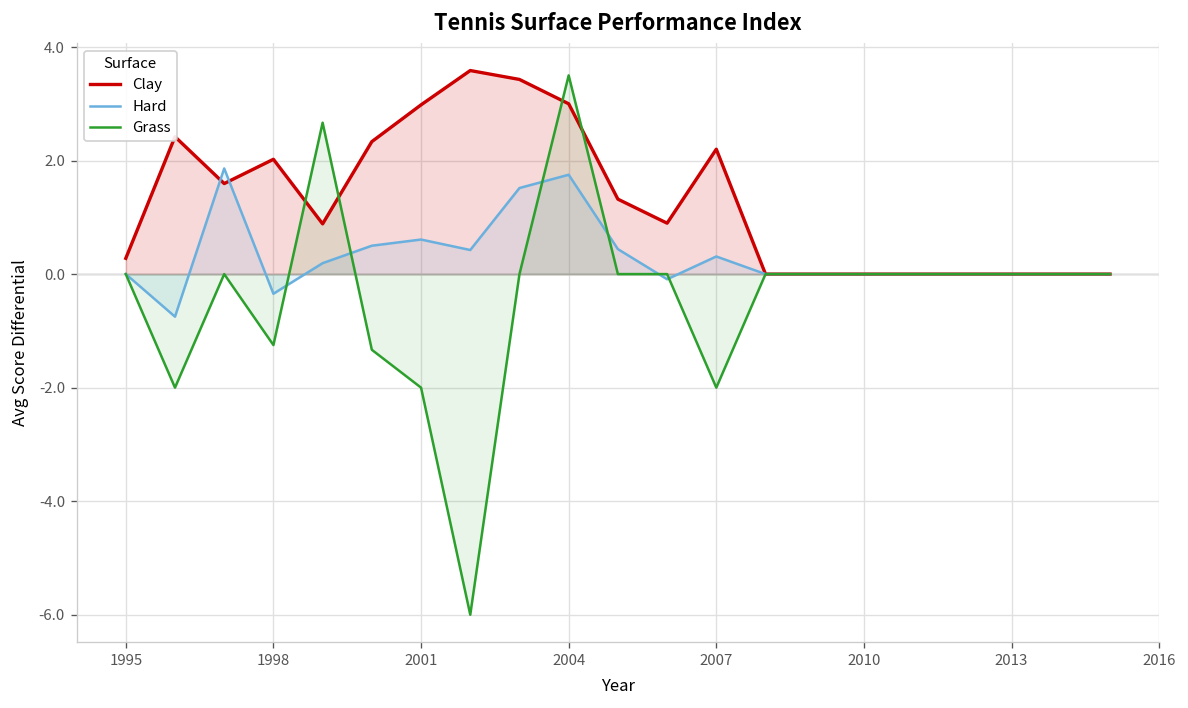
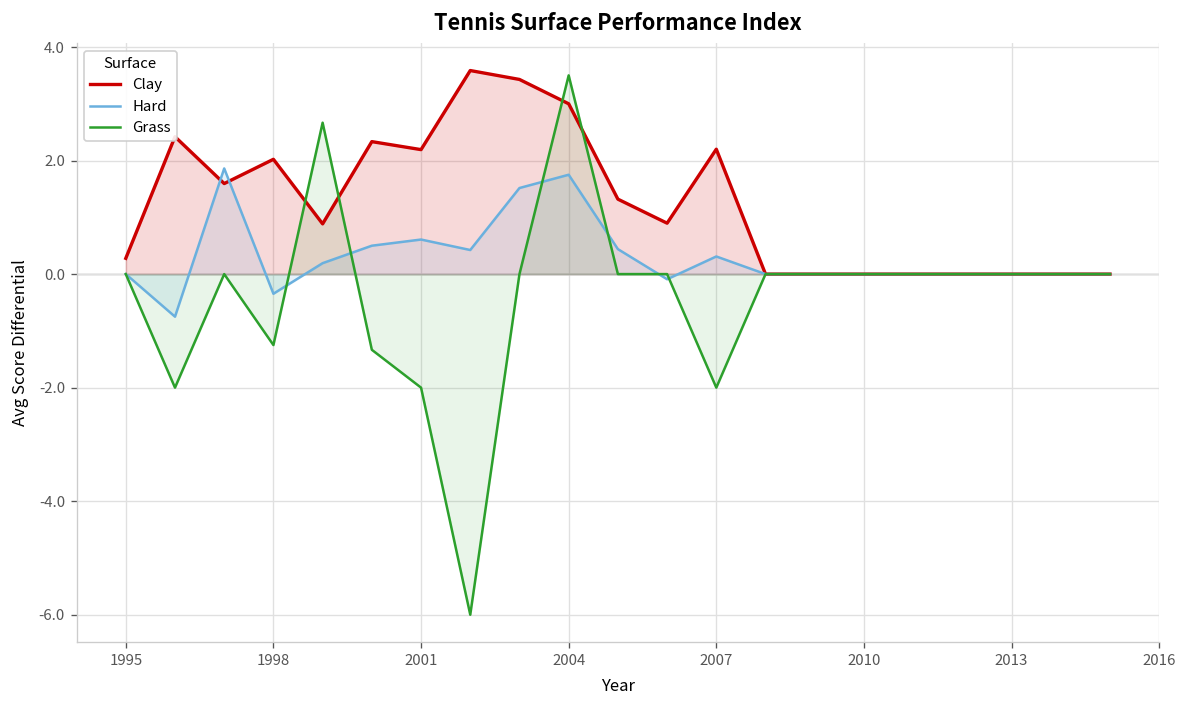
  {
    "Clay": {
      "1995": 0.3,
      "1998": 2.0,
-     "2001": 3.0,
+     "2001": 2.2,
      "2004": 3.0,
      "2007": 2.2
    }
  }
